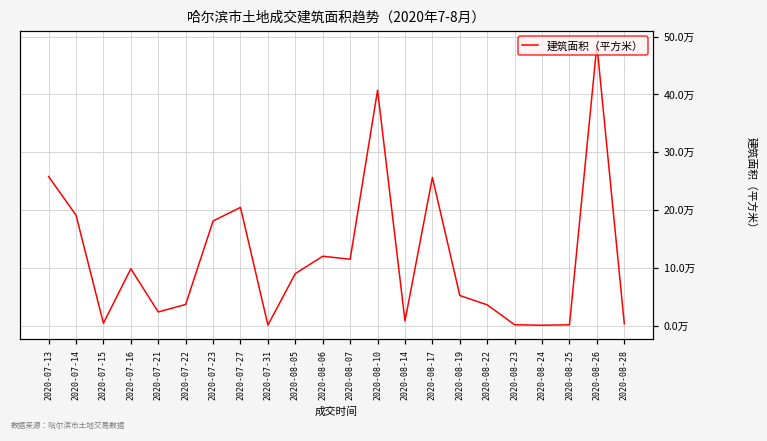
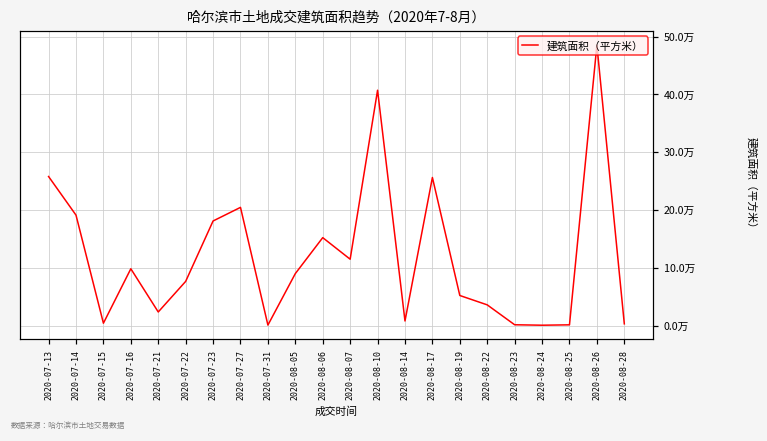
  {
    "2020-07-13": "26万",
    "2020-07-14": "19万",
    "2020-07-15": "0万",
    "2020-07-16": "10万",
    "2020-07-21": "2万",
-   "2020-07-22": "4万",
+   "2020-07-22": "8万",
    "2020-07-23": "18万",
    "2020-07-27": "20万",
    "2020-07-31": "0万",
    "2020-08-05": "9万",
-   "2020-08-06": "12万",
+   "2020-08-06": "15万",
    "2020-08-07": "11万",
    "2020-08-10": "41万",
    "2020-08-14": "1万",
    "2020-08-17": "26万",
    "2020-08-19": "5万",
    "2020-08-22": "4万",
    "2020-08-23": "0万",
    "2020-08-24": "0万",
    "2020-08-25": "0万",
    "2020-08-28": "0万"
  }
